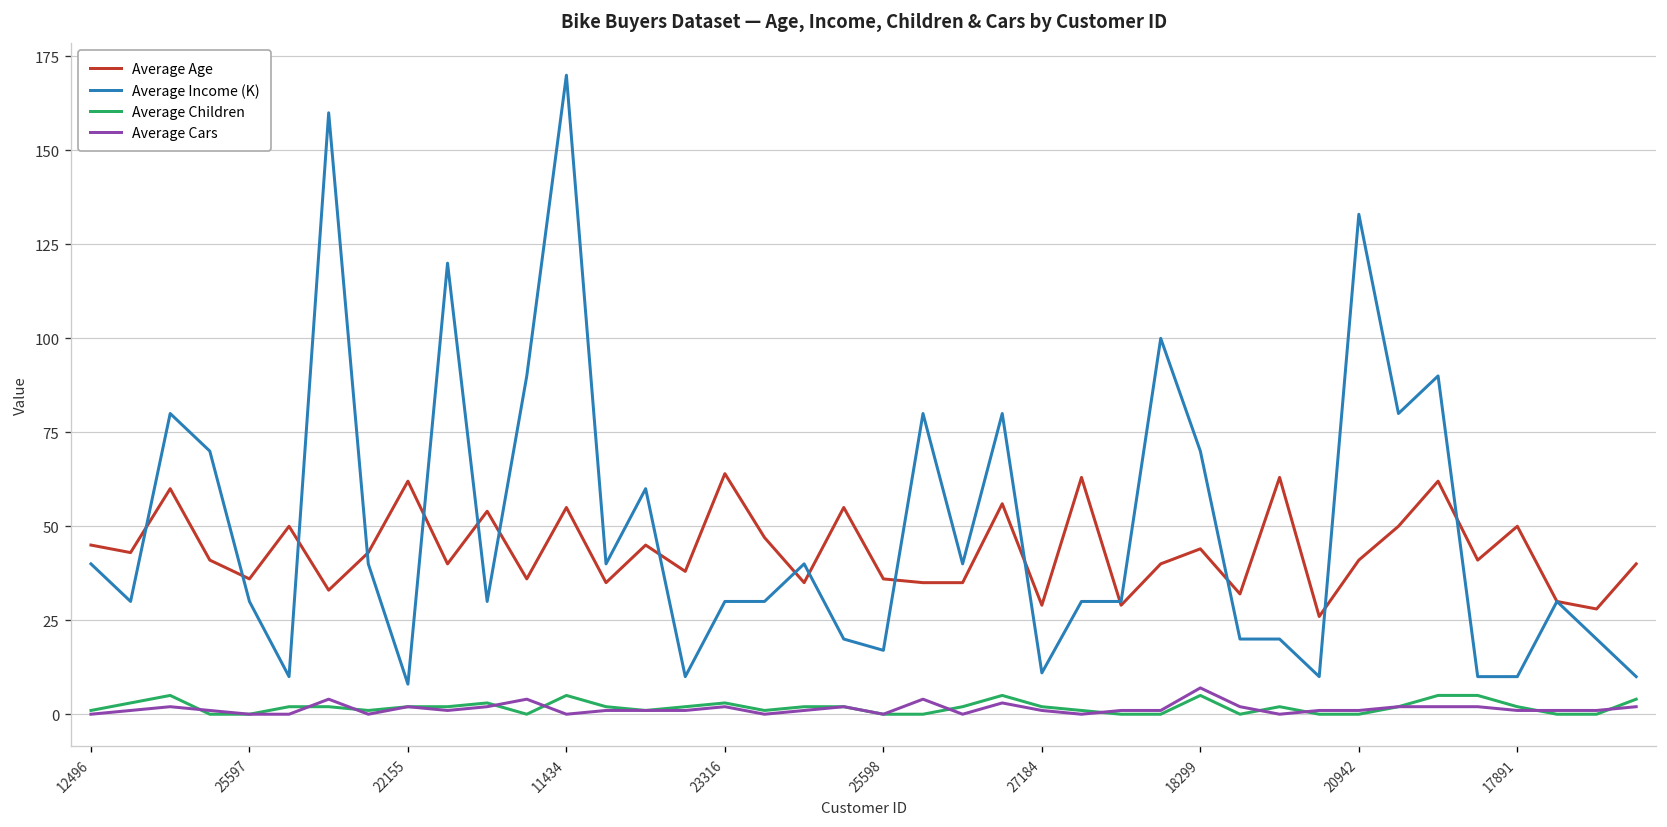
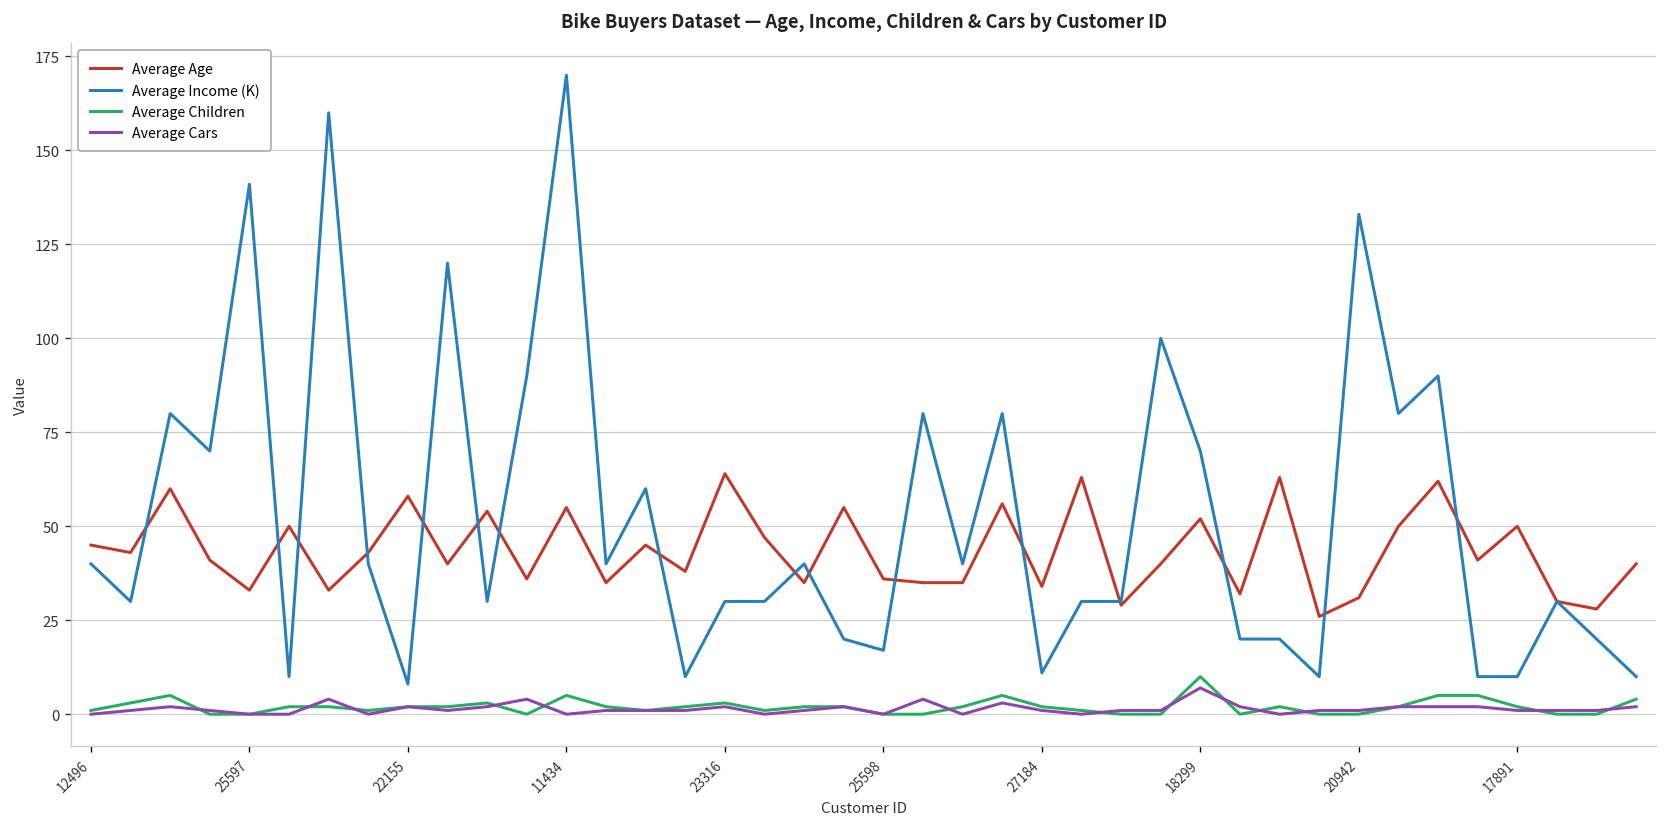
  {
    "Average Age": {
      "12496": 45,
-     "25597": 36,
-     "22155": 62,
+     "25597": 33,
+     "22155": 58,
      "11434": 55,
      "23316": 64,
      "25598": 36,
-     "27184": 29,
-     "18299": 44,
-     "20942": 41,
+     "27184": 34,
+     "18299": 52,
+     "20942": 31,
      "17891": 50
    },
    "Average Income (K)": {
      "12496": 40,
-     "25597": 30,
+     "25597": 141,
      "22155": 8,
      "11434": 170,
      "23316": 30,
      "25598": 17,
      "27184": 11,
      "18299": 70,
      "20942": 133,
      "17891": 10
    },
    "Average Children": {
      "12496": 1,
      "11434": 5,
      "23316": 3,
      "27184": 2,
-     "18299": 5,
+     "18299": 10,
      "20942": 0,
      "17891": 2
    },
    "Average Cars": {
      "12496": 0,
      "11434": 0,
      "23316": 2,
      "27184": 1,
      "18299": 7,
      "20942": 1,
      "17891": 1
    }
  }
